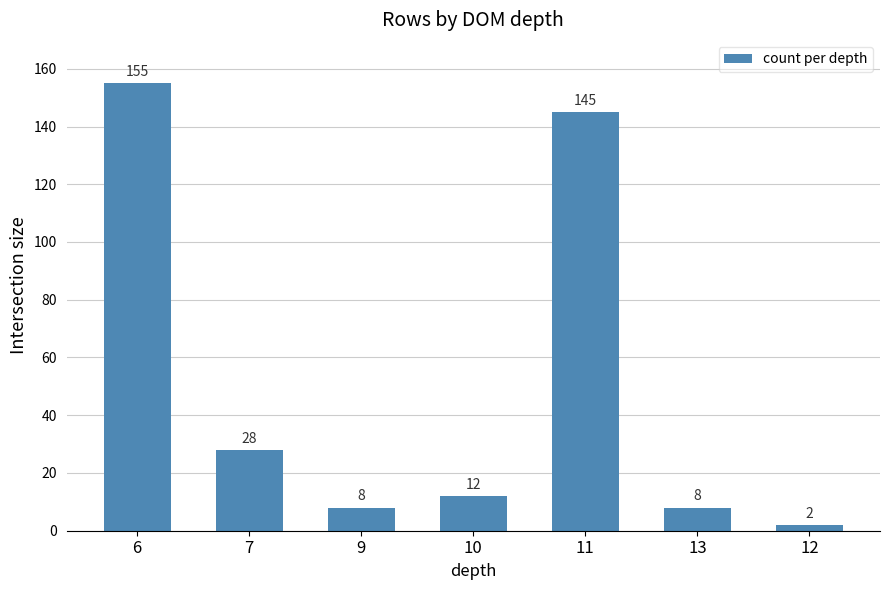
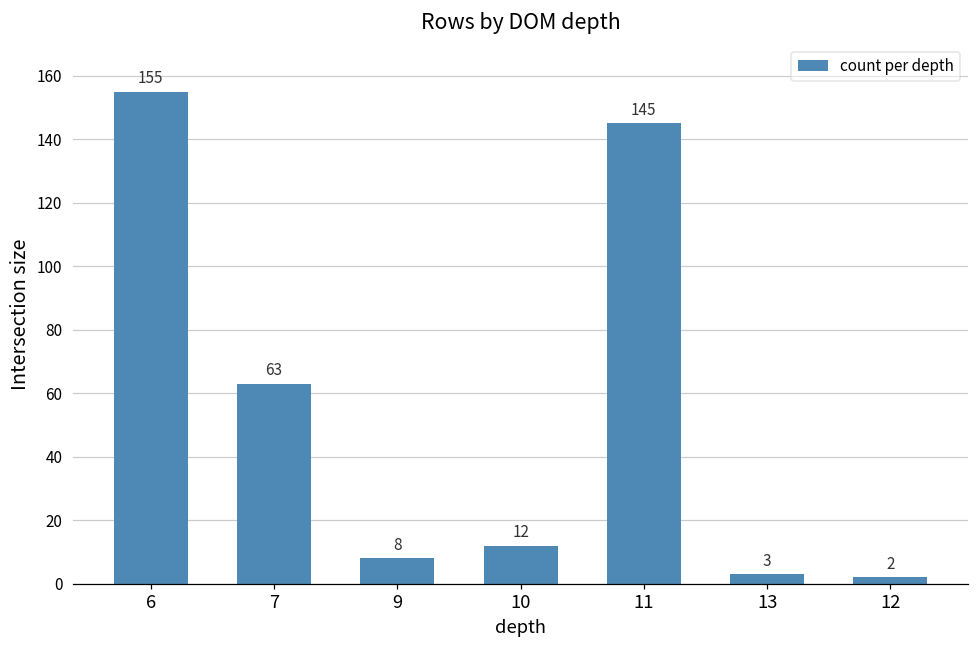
  {
    "6": 155,
-   "7": 28,
+   "7": 63,
    "9": 8,
    "10": 12,
    "11": 145,
-   "13": 8,
+   "13": 3,
    "12": 2
  }
